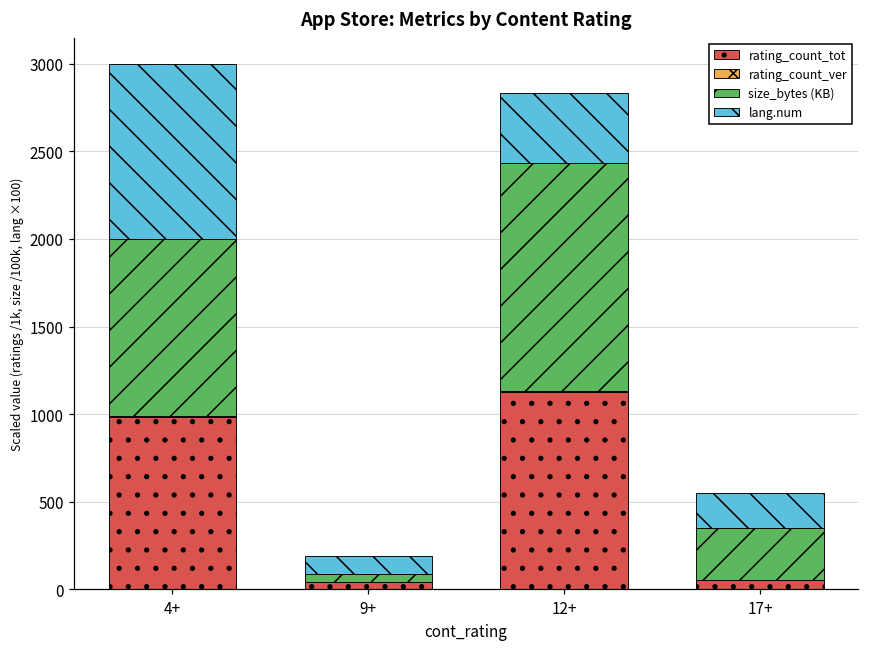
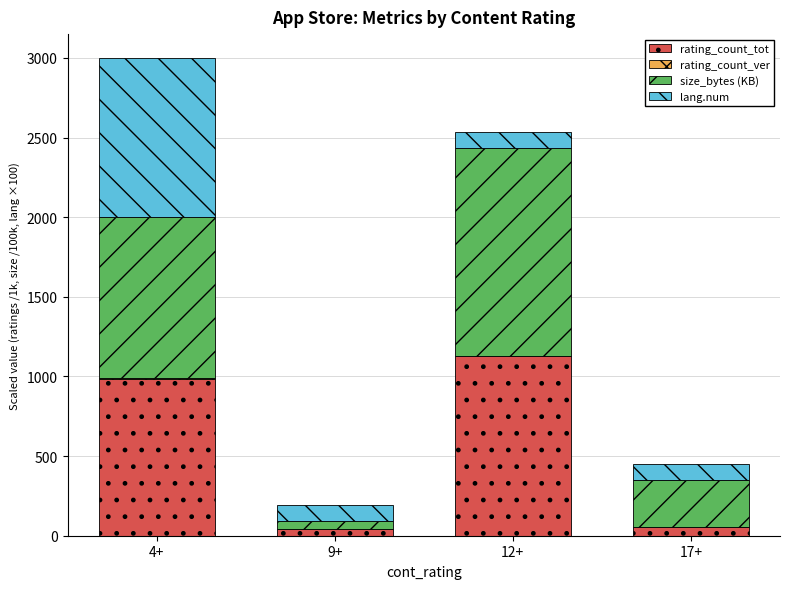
  {
    "rating_count_tot": {
      "4+": 990,
      "9+": 40,
      "12+": 1130,
      "17+": 60
    },
    "rating_count_ver": {
      "17+": 0
    },
    "size_bytes (KB)": {
      "4+": 1010,
      "9+": 50,
      "12+": 1300,
      "17+": 300
    },
    "lang.num": {
      "4+": 1000,
      "9+": 100,
-     "12+": 400,
-     "17+": 200
+     "12+": 100,
+     "17+": 100
    }
  }
